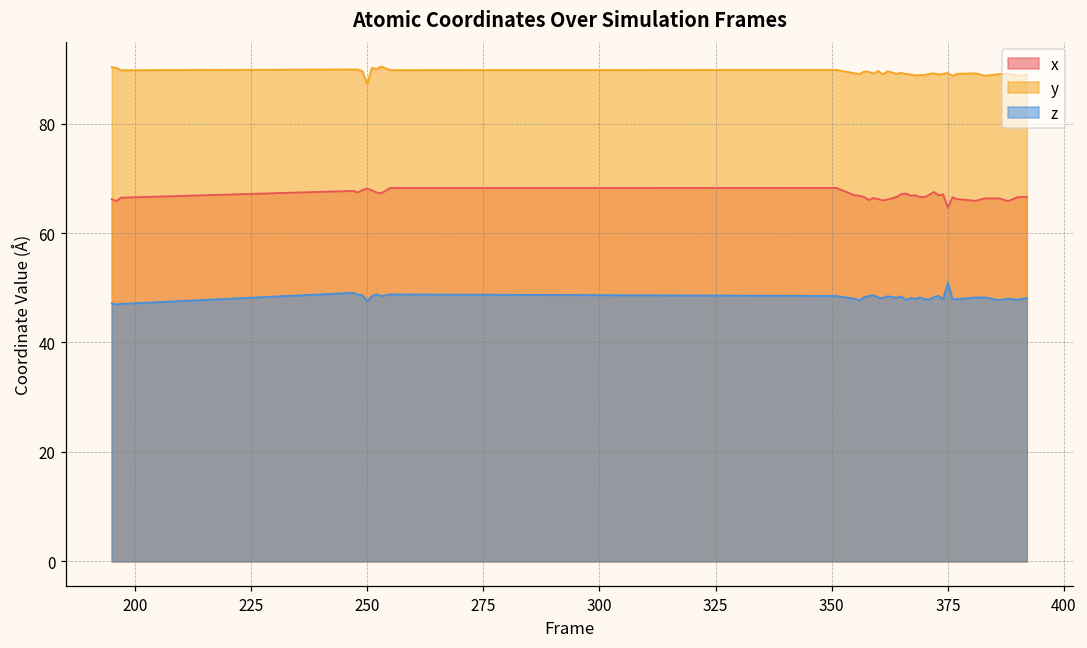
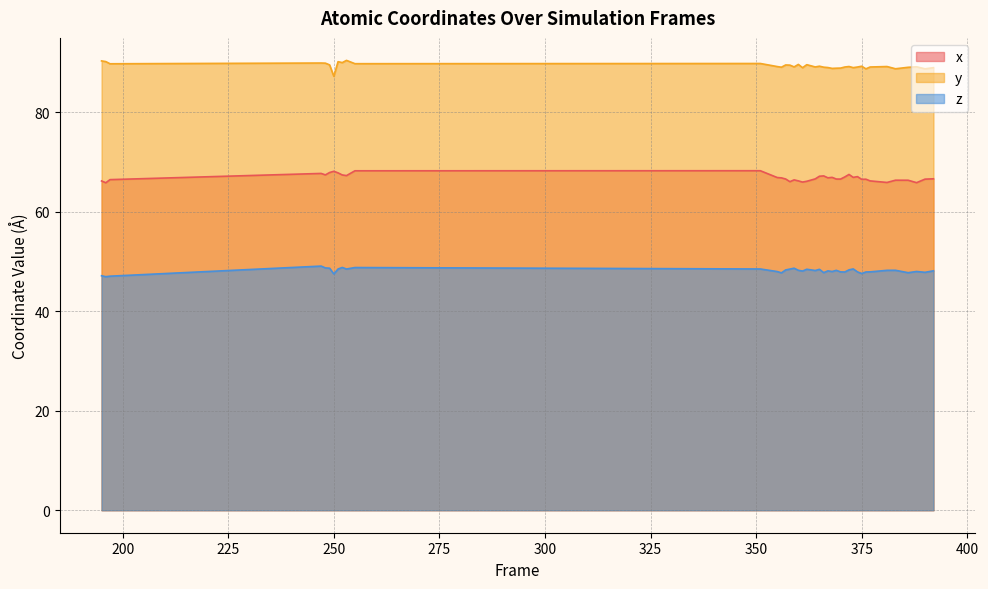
  {
    "x": {
      "250": 68,
-     "375": 65
+     "375": 67
    },
    "y": {
      "250": 87,
      "375": 89
    },
    "z": {
      "250": 47,
-     "375": 51
+     "375": 48
    }
  }
